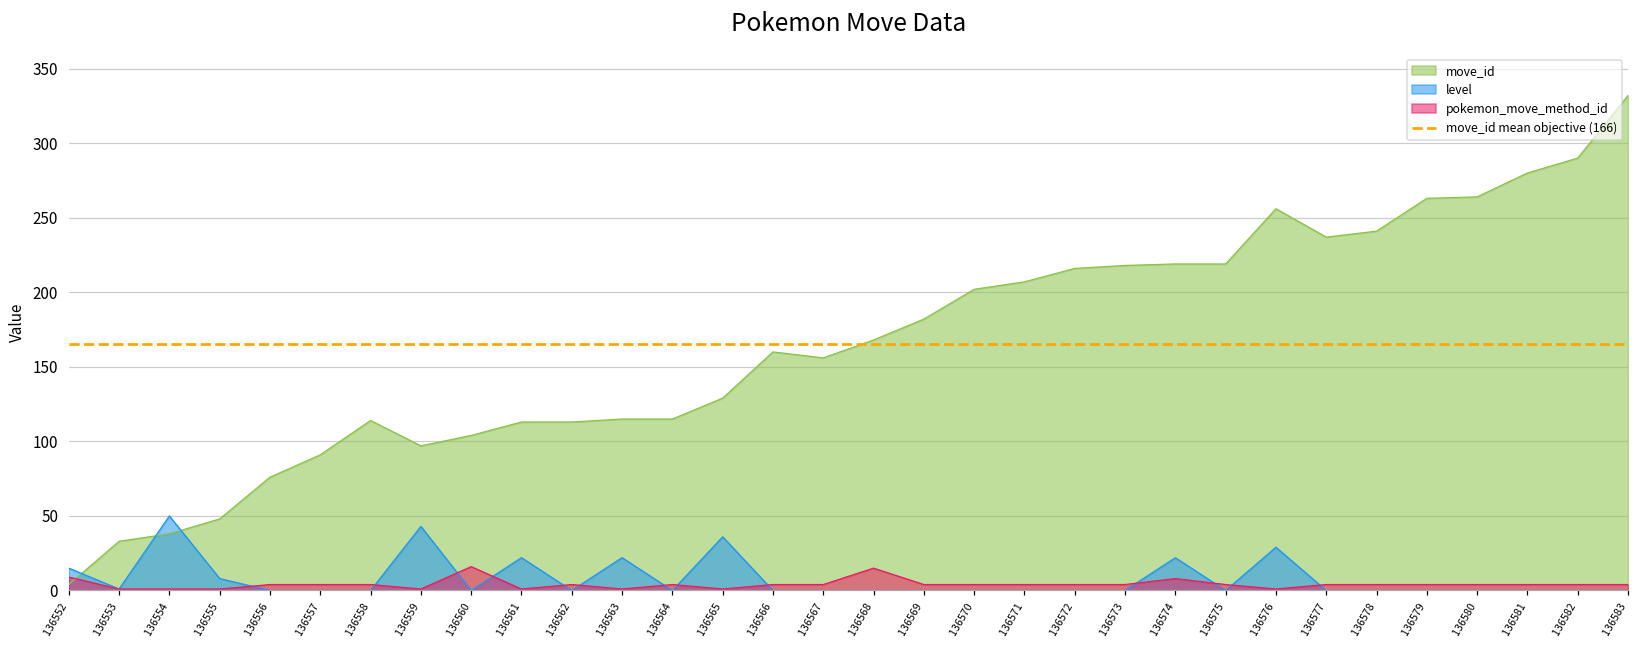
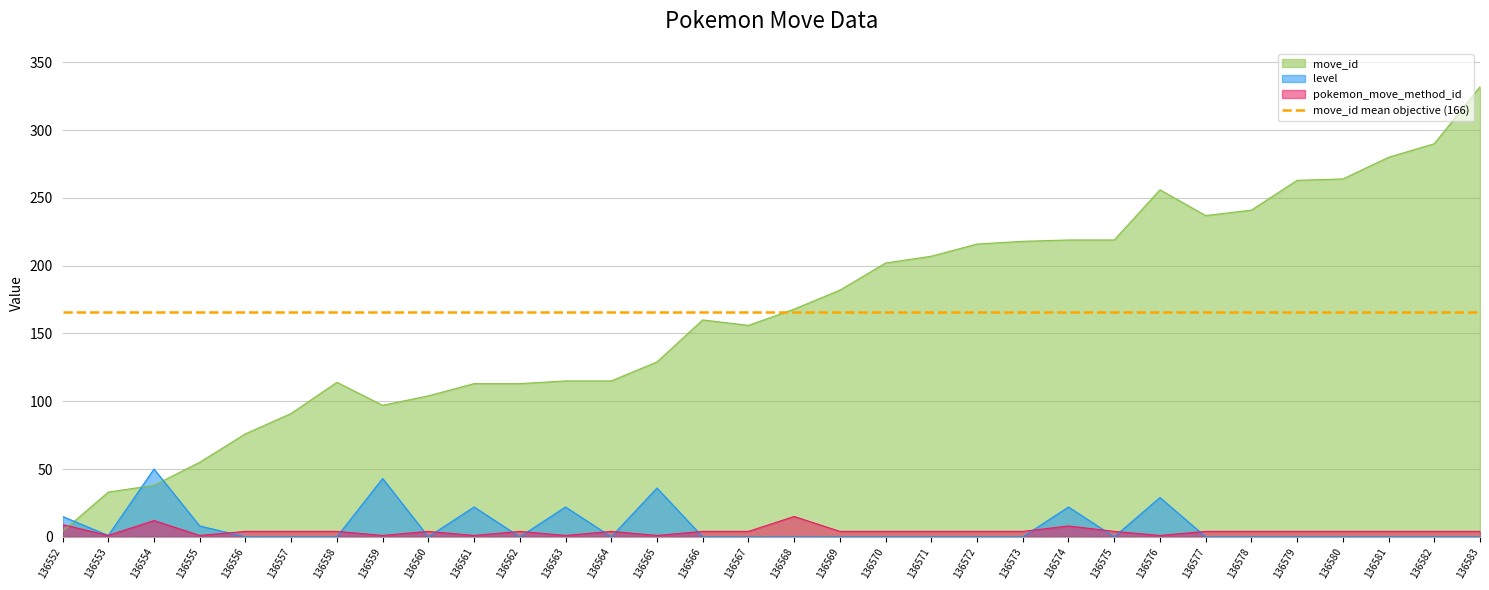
  {
    "move_id": {
      "136552": 4,
      "136553": 33,
      "136554": 38,
-     "136555": 48,
+     "136555": 55,
      "136556": 76,
      "136557": 91,
      "136558": 114,
      "136559": 97,
      "136560": 104,
      "136561": 113,
      "136562": 113,
      "136563": 115,
      "136564": 115,
      "136565": 129,
      "136566": 160,
      "136567": 156,
      "136568": 168,
      "136569": 182,
      "136570": 202,
      "136571": 207,
      "136572": 216,
      "136573": 218,
      "136574": 219,
      "136575": 219,
      "136576": 256,
      "136577": 237,
      "136578": 241,
      "136579": 263,
      "136580": 264,
      "136581": 280,
      "136582": 290,
      "136583": 332
    },
    "level": {
      "136552": 15,
      "136554": 50,
      "136555": 8,
      "136556": 0,
      "136557": 0,
      "136558": 0,
      "136559": 43,
      "136560": 0,
      "136561": 22,
      "136562": 0,
      "136563": 22,
      "136564": 0,
      "136565": 36,
      "136566": 0,
      "136567": 0,
      "136568": 0,
      "136569": 0,
      "136570": 0,
      "136571": 0,
      "136572": 0,
      "136573": 0,
      "136574": 22,
      "136575": 0,
      "136576": 29,
      "136577": 0,
      "136578": 0,
      "136579": 0,
      "136580": 0,
      "136581": 0,
      "136582": 0,
      "136583": 0
    },
    "pokemon_move_method_id": {
      "136552": 9,
-     "136554": 1,
+     "136554": 12,
      "136555": 1,
      "136556": 4,
      "136557": 4,
      "136558": 4,
      "136559": 1,
-     "136560": 16,
+     "136560": 4,
      "136561": 1,
      "136562": 4,
      "136563": 1,
      "136564": 4,
      "136565": 1,
      "136566": 4,
      "136567": 4,
      "136568": 15,
      "136569": 4,
      "136570": 4,
      "136571": 4,
      "136572": 4,
      "136573": 4,
      "136574": 8,
      "136575": 4,
      "136576": 1,
      "136577": 4,
      "136578": 4,
      "136579": 4,
      "136580": 4,
      "136581": 4,
      "136582": 4,
      "136583": 4
    }
  }
